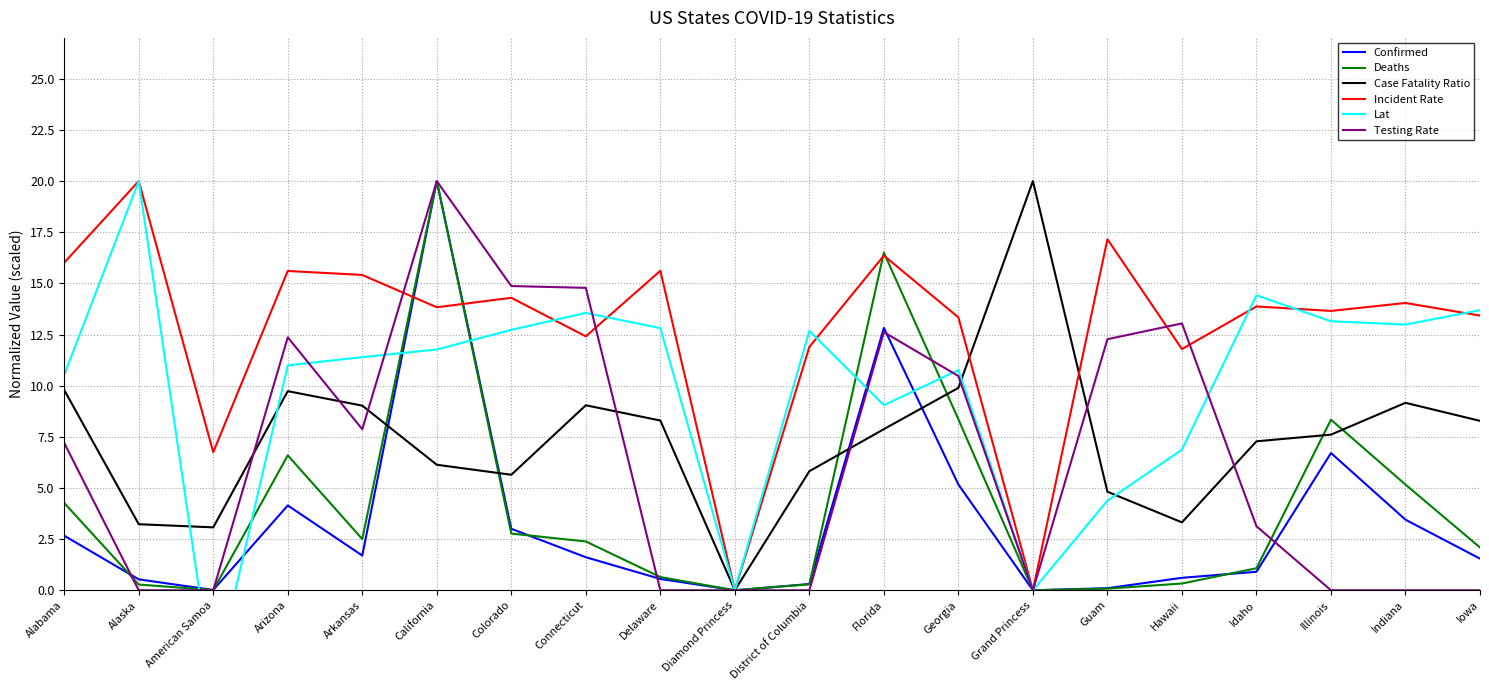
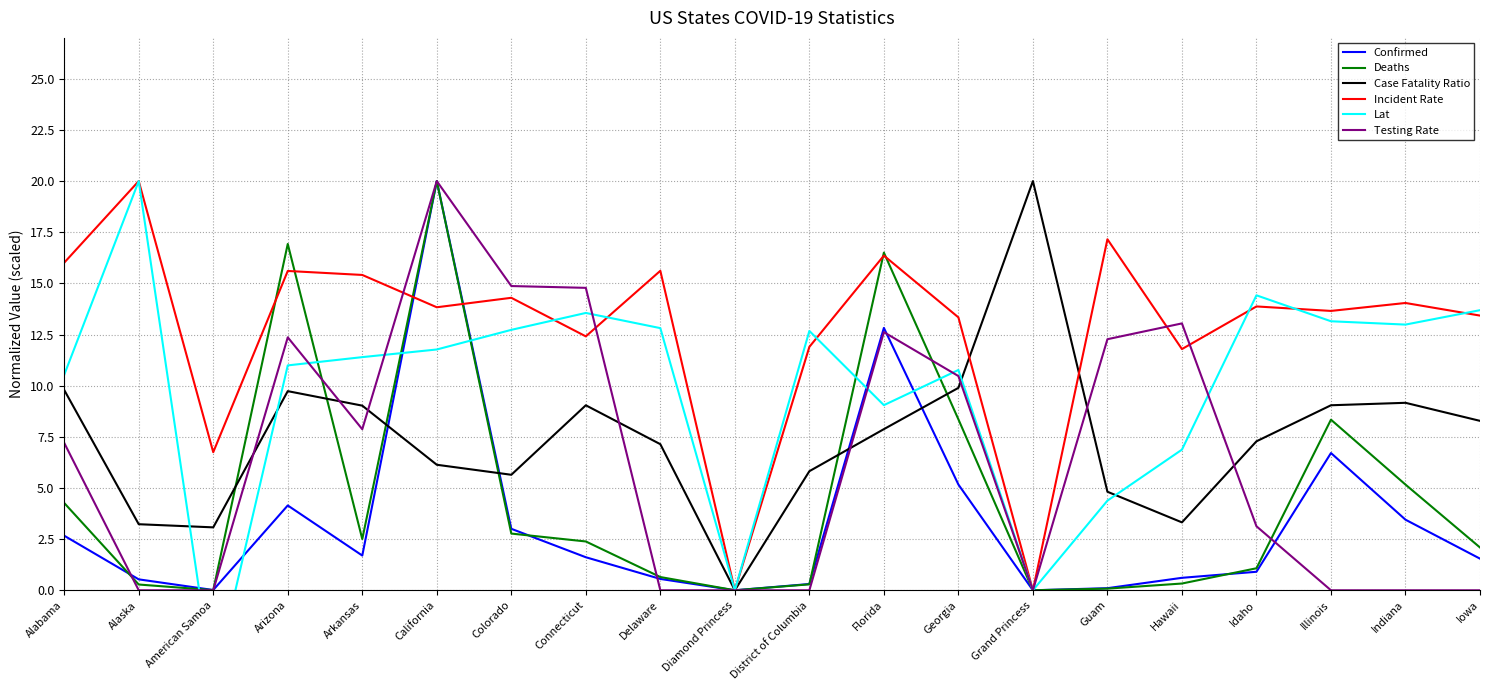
  {
    "Confirmed": {
      "Alabama": 2.7,
      "Alaska": 0.5,
      "Arizona": 4.1,
      "Arkansas": 1.7,
      "Colorado": 3.0,
      "Connecticut": 1.6,
      "Florida": 12.8,
      "Georgia": 5.2,
      "Hawaii": 0.6,
      "Idaho": 0.9,
      "Illinois": 6.7,
      "Indiana": 3.5,
      "Iowa": 1.5
    },
    "Deaths": {
      "Alabama": 4.3,
      "Alaska": 0.3,
-     "Arizona": 6.6,
+     "Arizona": 16.9,
      "Arkansas": 2.5,
      "Colorado": 2.8,
      "Connecticut": 2.4,
      "Florida": 16.5,
      "Georgia": 8.4,
      "Hawaii": 0.3,
      "Idaho": 1.1,
      "Illinois": 8.3,
      "Indiana": 5.2,
      "Iowa": 2.1
    },
    "Case Fatality Ratio": {
      "Alabama": 9.8,
      "Alaska": 3.2,
      "American Samoa": 3.1,
      "Arizona": 9.7,
      "Arkansas": 9.0,
      "California": 6.1,
      "Colorado": 5.6,
      "Connecticut": 9.0,
-     "Delaware": 8.3,
+     "Delaware": 7.1,
      "District of Columbia": 5.8,
      "Florida": 7.9,
      "Georgia": 9.9,
      "Grand Princess": 20.0,
      "Guam": 4.8,
      "Hawaii": 3.3,
      "Idaho": 7.3,
-     "Illinois": 7.6,
+     "Illinois": 9.0,
      "Indiana": 9.2,
      "Iowa": 8.3
    },
    "Incident Rate": {
      "Alabama": 16.0,
      "American Samoa": 6.7,
      "Arizona": 15.6,
      "Arkansas": 15.4,
      "California": 13.8,
      "Colorado": 14.3,
      "Connecticut": 12.4,
      "Delaware": 15.6,
      "District of Columbia": 11.9,
      "Florida": 16.4,
      "Georgia": 13.3,
      "Guam": 17.2,
      "Hawaii": 11.8,
      "Idaho": 13.9,
      "Illinois": 13.7,
      "Indiana": 14.0,
      "Iowa": 13.4
    },
    "Lat": {
      "Alabama": 10.5,
      "Arizona": 11.0,
      "Arkansas": 11.4,
      "California": 11.8,
      "Colorado": 12.7,
      "Connecticut": 13.6,
      "Delaware": 12.8,
      "District of Columbia": 12.7,
      "Florida": 9.0,
      "Georgia": 10.8,
      "Guam": 4.4,
      "Hawaii": 6.9,
      "Idaho": 14.4,
      "Illinois": 13.1,
      "Indiana": 13.0,
      "Iowa": 13.7
    },
    "Testing Rate": {
      "Alabama": 7.2,
      "Alaska": 0.0,
      "Arizona": 12.4,
      "Arkansas": 7.9,
      "Colorado": 14.9,
      "Connecticut": 14.8,
      "Delaware": 0.0,
      "District of Columbia": 0.0,
      "Florida": 12.6,
      "Georgia": 10.5,
      "Guam": 12.3,
      "Hawaii": 13.0,
      "Idaho": 3.1,
      "Illinois": 0.0,
      "Indiana": 0.0,
      "Iowa": 0.0
    }
  }
